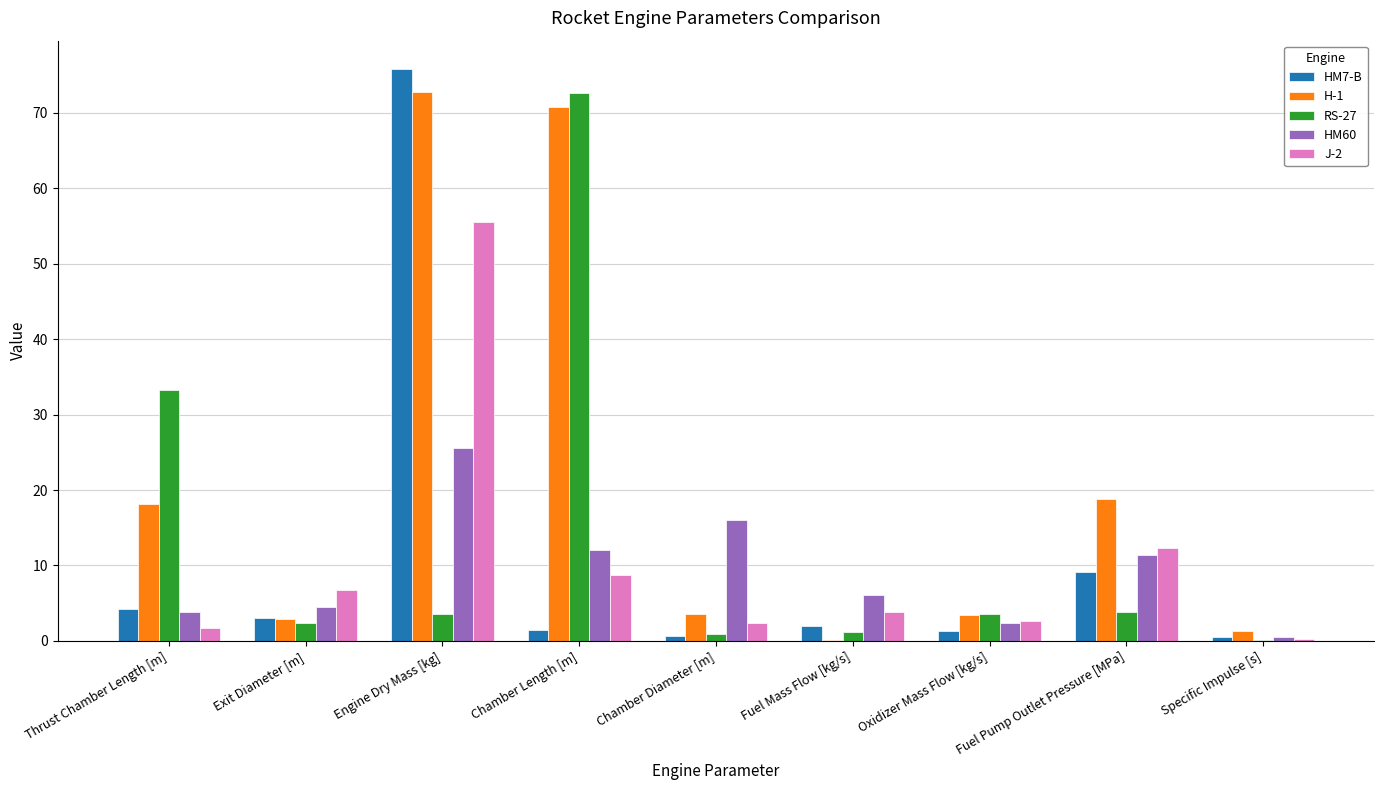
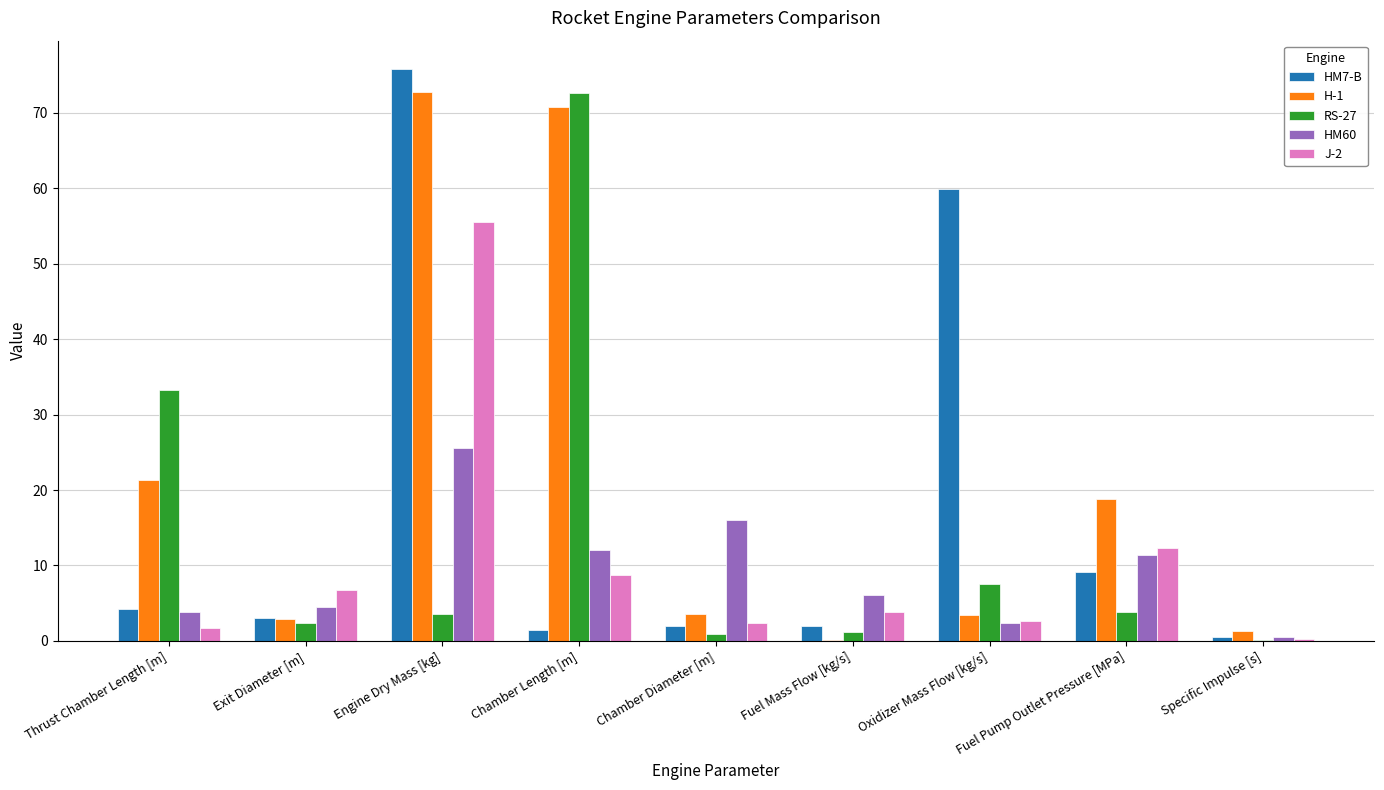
  {
    "HM7-B": {
      "Thrust Chamber Length [m]": 4,
      "Exit Diameter [m]": 3,
      "Engine Dry Mass [kg]": 76,
      "Chamber Length [m]": 1,
-     "Chamber Diameter [m]": 1,
+     "Chamber Diameter [m]": 2,
      "Fuel Mass Flow [kg/s]": 2,
-     "Oxidizer Mass Flow [kg/s]": 1,
+     "Oxidizer Mass Flow [kg/s]": 60,
      "Fuel Pump Outlet Pressure [MPa]": 9,
      "Specific Impulse [s]": 0
    },
    "H-1": {
-     "Thrust Chamber Length [m]": 18,
+     "Thrust Chamber Length [m]": 21,
      "Exit Diameter [m]": 3,
      "Engine Dry Mass [kg]": 73,
      "Chamber Length [m]": 71,
      "Chamber Diameter [m]": 4,
      "Oxidizer Mass Flow [kg/s]": 3,
      "Fuel Pump Outlet Pressure [MPa]": 19,
      "Specific Impulse [s]": 1
    },
    "RS-27": {
      "Thrust Chamber Length [m]": 33,
      "Exit Diameter [m]": 2,
      "Engine Dry Mass [kg]": 4,
      "Chamber Length [m]": 73,
      "Chamber Diameter [m]": 1,
      "Fuel Mass Flow [kg/s]": 1,
-     "Oxidizer Mass Flow [kg/s]": 4,
+     "Oxidizer Mass Flow [kg/s]": 8,
      "Fuel Pump Outlet Pressure [MPa]": 4
    },
    "HM60": {
      "Thrust Chamber Length [m]": 4,
      "Exit Diameter [m]": 4,
      "Engine Dry Mass [kg]": 26,
      "Chamber Length [m]": 12,
      "Chamber Diameter [m]": 16,
      "Fuel Mass Flow [kg/s]": 6,
      "Oxidizer Mass Flow [kg/s]": 2,
      "Fuel Pump Outlet Pressure [MPa]": 11,
      "Specific Impulse [s]": 1
    },
    "J-2": {
      "Thrust Chamber Length [m]": 2,
      "Exit Diameter [m]": 7,
      "Engine Dry Mass [kg]": 56,
      "Chamber Length [m]": 9,
      "Chamber Diameter [m]": 2,
      "Fuel Mass Flow [kg/s]": 4,
      "Oxidizer Mass Flow [kg/s]": 3,
      "Fuel Pump Outlet Pressure [MPa]": 12
    }
  }
